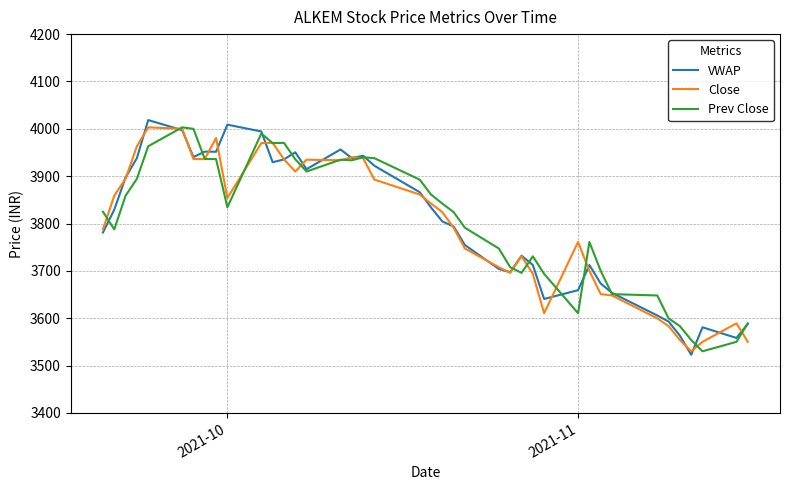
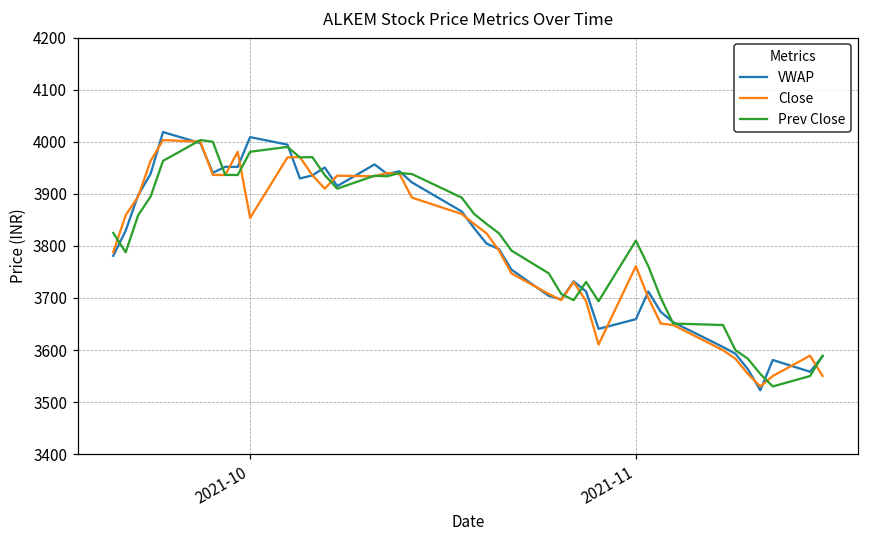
  {
    "VWAP": {
      "2021-10": 4010,
      "2021-11": 3660
    },
    "Close": {
      "2021-10": 3850,
      "2021-11": 3760
    },
    "Prev Close": {
-     "2021-10": 3830,
-     "2021-11": 3610
+     "2021-10": 3980,
+     "2021-11": 3810
    }
  }
